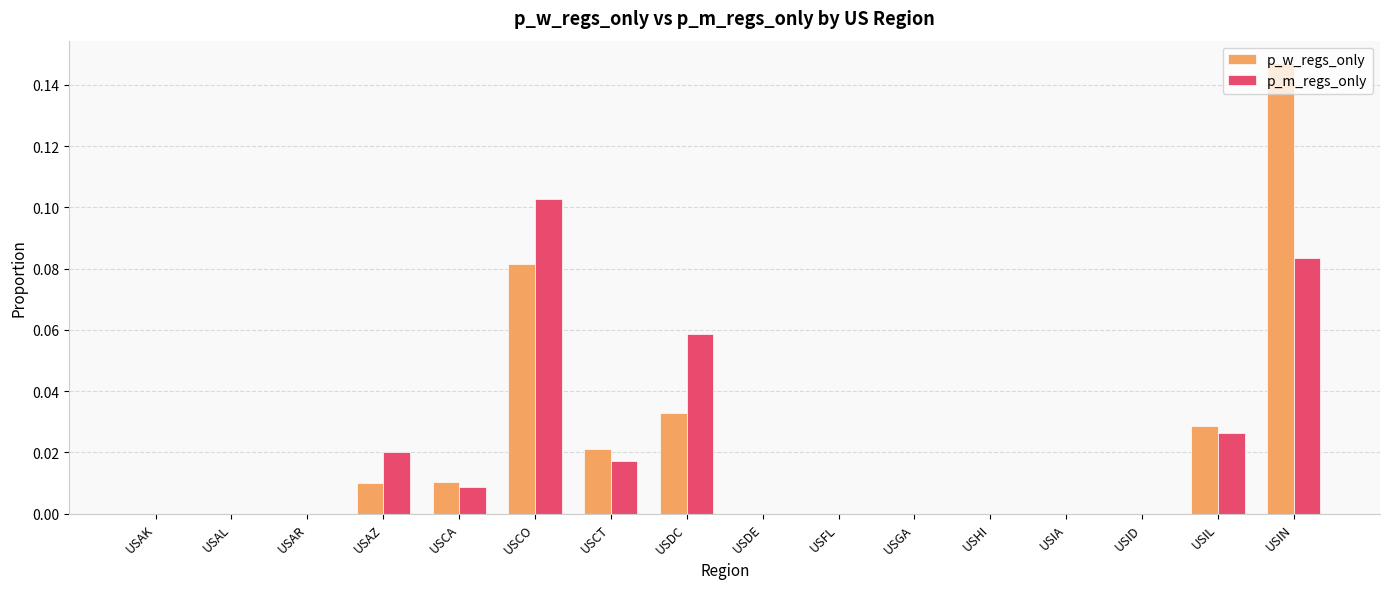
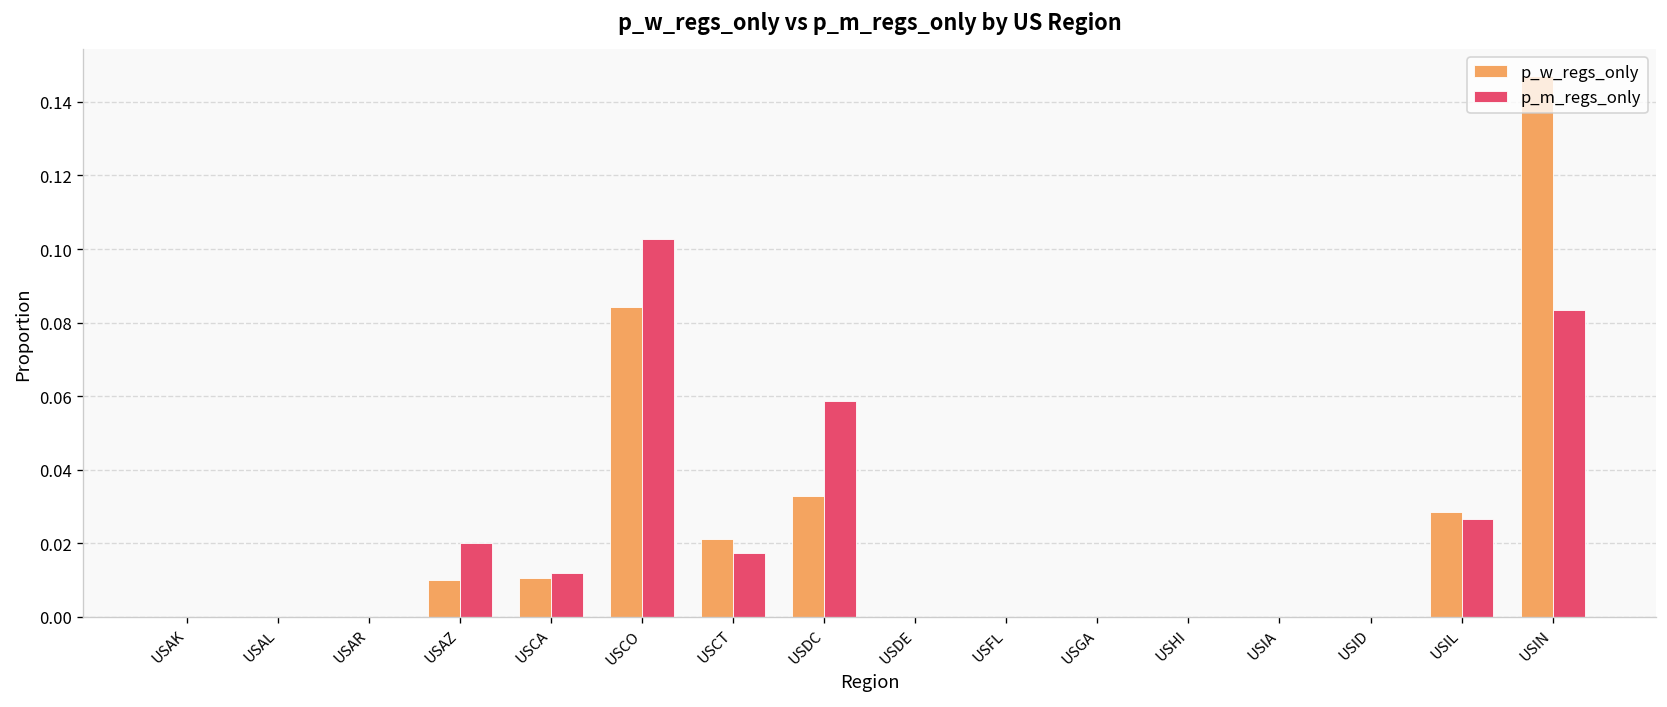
  {
    "p_w_regs_only": {
      "USAK": 0.000,
      "USAL": 0.000,
      "USAR": 0.000,
      "USAZ": 0.010,
      "USCA": 0.010,
-     "USCO": 0.081,
+     "USCO": 0.084,
      "USCT": 0.021,
      "USDC": 0.033,
      "USDE": 0.000,
      "USFL": 0.000,
      "USGA": 0.000,
      "USHI": 0.000,
      "USIA": 0.000,
      "USID": 0.000,
      "USIL": 0.029
    },
    "p_m_regs_only": {
      "USAK": 0.000,
      "USAL": 0.000,
      "USAR": 0.000,
      "USAZ": 0.020,
-     "USCA": 0.009,
+     "USCA": 0.012,
      "USCO": 0.103,
      "USCT": 0.017,
      "USDC": 0.059,
      "USDE": 0.000,
      "USFL": 0.000,
      "USGA": 0.000,
      "USHI": 0.000,
      "USIA": 0.000,
      "USID": 0.000,
      "USIL": 0.026,
      "USIN": 0.083
    }
  }
